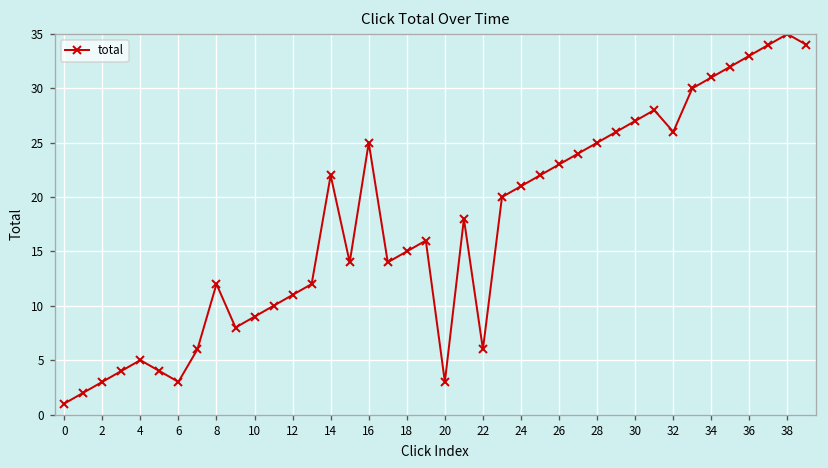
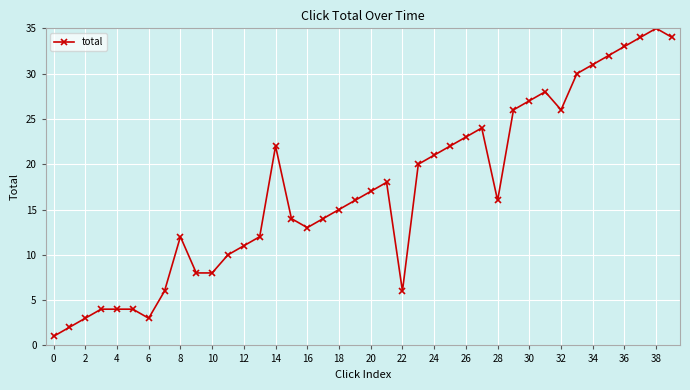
  {
    "0": 1,
    "2": 3,
-   "4": 5,
+   "4": 4,
    "6": 3,
    "8": 12,
-   "10": 9,
+   "10": 8,
    "12": 11,
    "14": 22,
-   "16": 25,
+   "16": 13,
    "18": 15,
-   "20": 3,
+   "20": 17,
    "22": 6,
    "24": 21,
    "26": 23,
-   "28": 25,
+   "28": 16,
    "30": 27,
    "32": 26,
    "34": 31,
    "36": 33,
    "38": 35
  }
